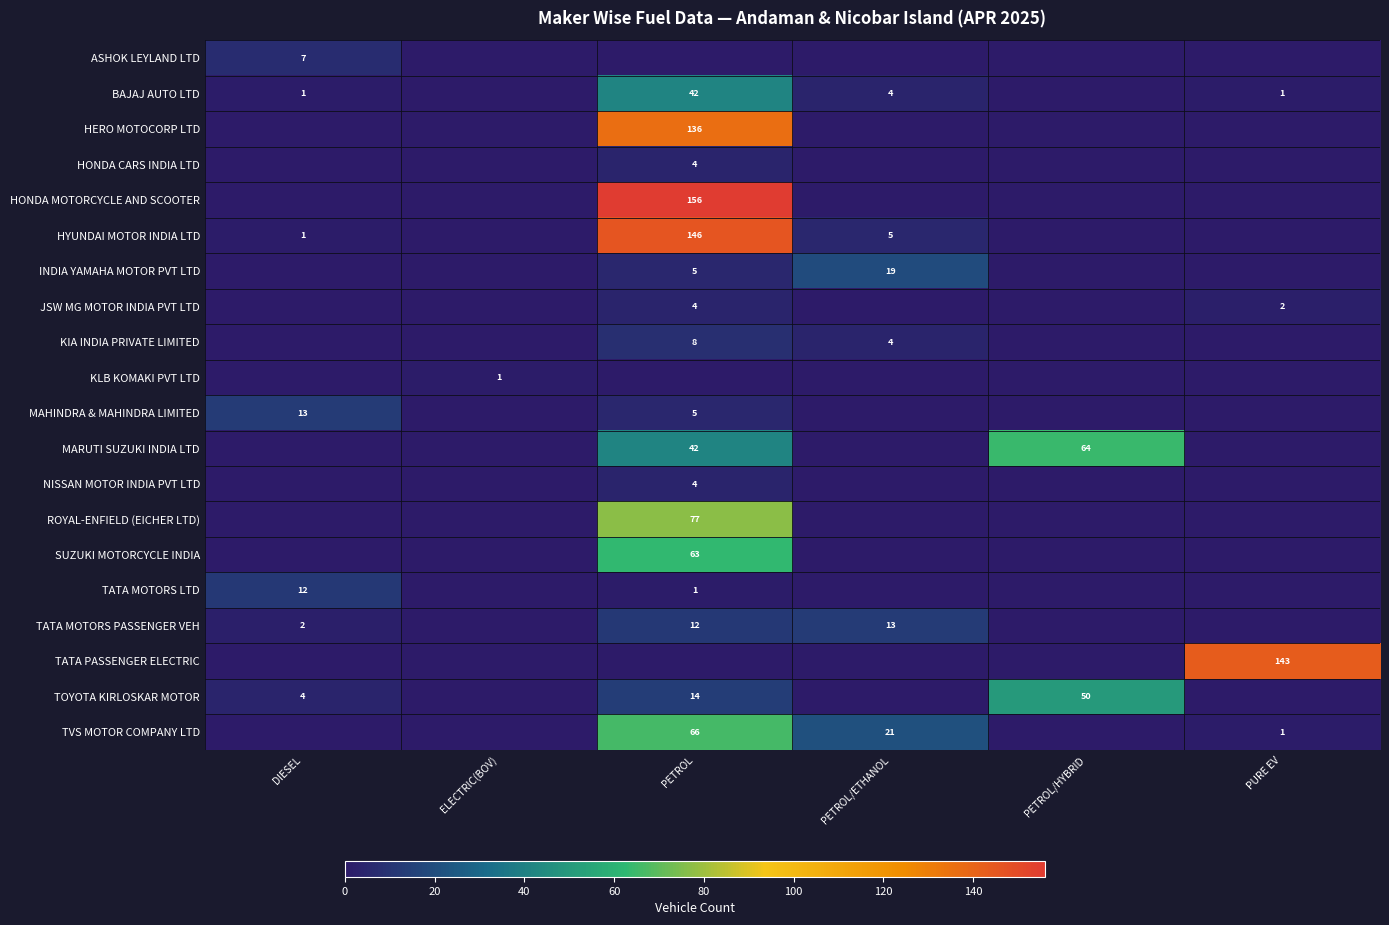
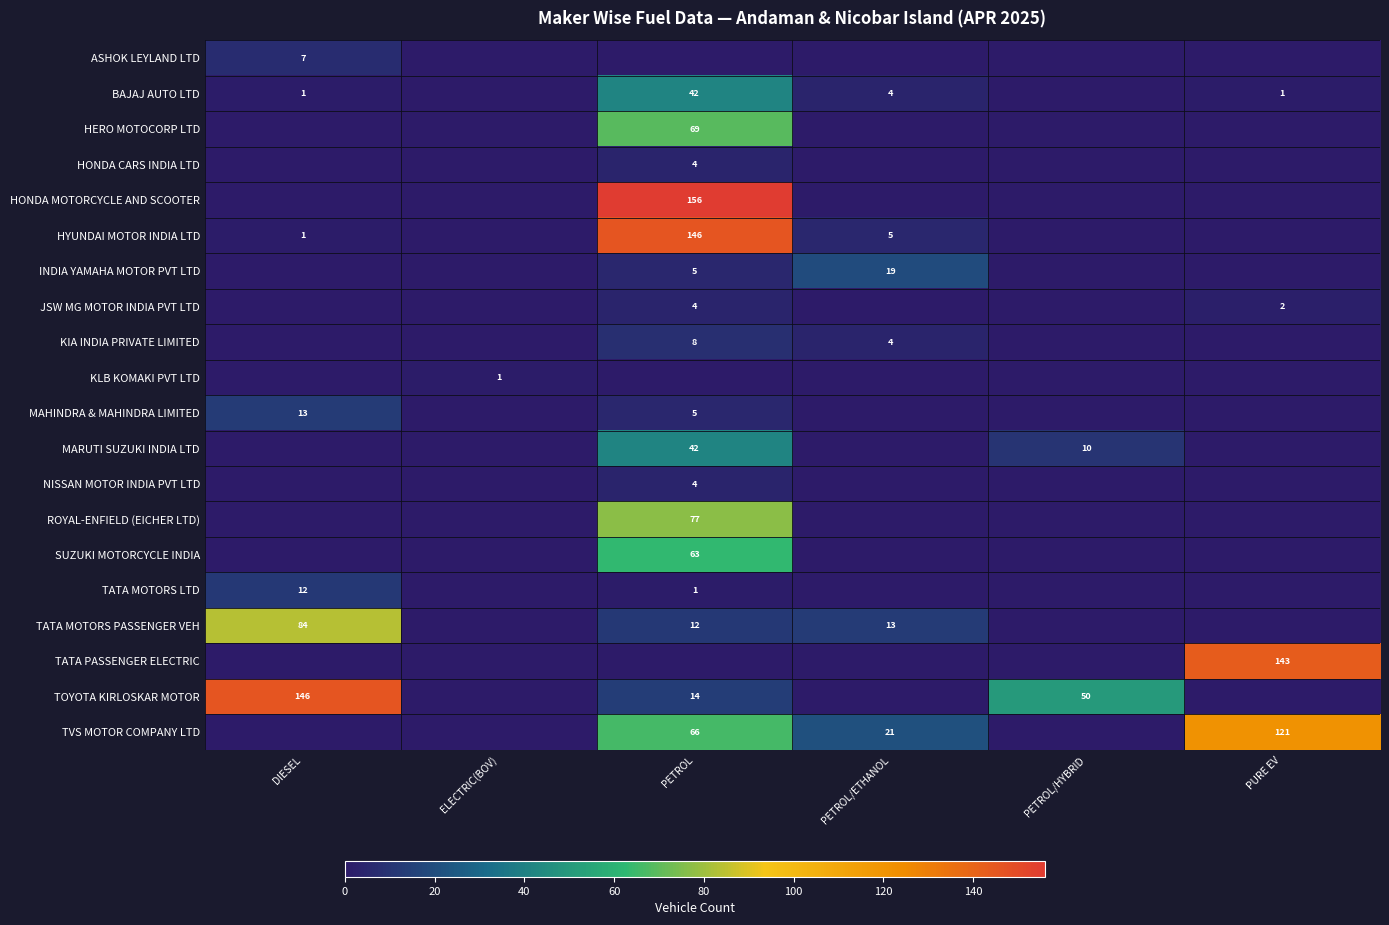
  {
    "ASHOK LEYLAND LTD": {
      "DIESEL": 7
    },
    "BAJAJ AUTO LTD": {
      "DIESEL": 1,
      "PETROL": 42,
      "PETROL/ETHANOL": 4,
      "PURE EV": 1
    },
    "HERO MOTOCORP LTD": {
-     "PETROL": 136
+     "PETROL": 69
    },
    "HONDA CARS INDIA LTD": {
      "PETROL": 4
    },
    "HONDA MOTORCYCLE AND SCOOTER": {
      "PETROL": 156
    },
    "HYUNDAI MOTOR INDIA LTD": {
      "DIESEL": 1,
      "PETROL": 146,
      "PETROL/ETHANOL": 5
    },
    "INDIA YAMAHA MOTOR PVT LTD": {
      "PETROL": 5,
      "PETROL/ETHANOL": 19
    },
    "JSW MG MOTOR INDIA PVT LTD": {
      "PETROL": 4,
      "PURE EV": 2
    },
    "KIA INDIA PRIVATE LIMITED": {
      "PETROL": 8,
      "PETROL/ETHANOL": 4
    },
    "KLB KOMAKI PVT LTD": {
      "ELECTRIC(BOV)": 1
    },
    "MAHINDRA & MAHINDRA LIMITED": {
      "DIESEL": 13,
      "PETROL": 5
    },
    "MARUTI SUZUKI INDIA LTD": {
      "PETROL": 42,
-     "PETROL/HYBRID": 64
+     "PETROL/HYBRID": 10
    },
    "NISSAN MOTOR INDIA PVT LTD": {
      "PETROL": 4
    },
    "ROYAL-ENFIELD (EICHER LTD)": {
      "PETROL": 77
    },
    "SUZUKI MOTORCYCLE INDIA": {
      "PETROL": 63
    },
    "TATA MOTORS LTD": {
      "DIESEL": 12,
      "PETROL": 1
    },
    "TATA MOTORS PASSENGER VEH": {
-     "DIESEL": 2,
+     "DIESEL": 84,
      "PETROL": 12,
      "PETROL/ETHANOL": 13
    },
    "TATA PASSENGER ELECTRIC": {
      "PURE EV": 143
    },
    "TOYOTA KIRLOSKAR MOTOR": {
-     "DIESEL": 4,
+     "DIESEL": 146,
      "PETROL": 14,
      "PETROL/HYBRID": 50
    },
    "TVS MOTOR COMPANY LTD": {
      "PETROL": 66,
      "PETROL/ETHANOL": 21,
-     "PURE EV": 1
+     "PURE EV": 121
    }
  }
